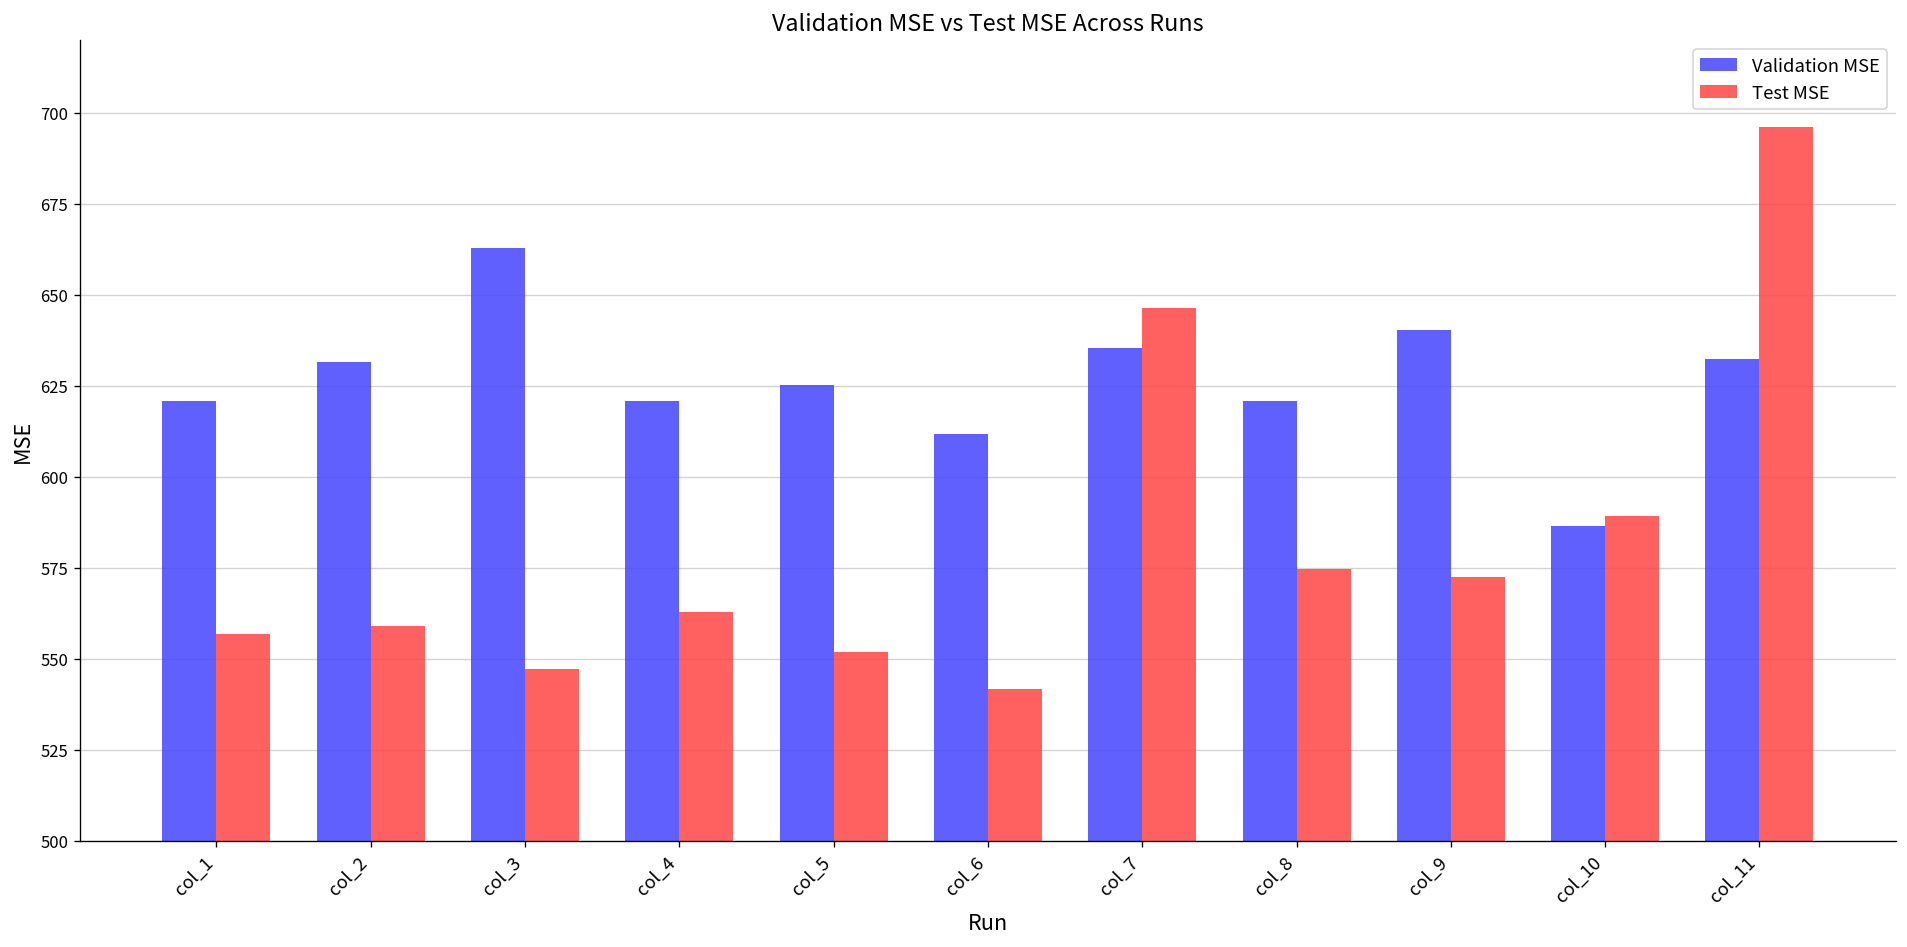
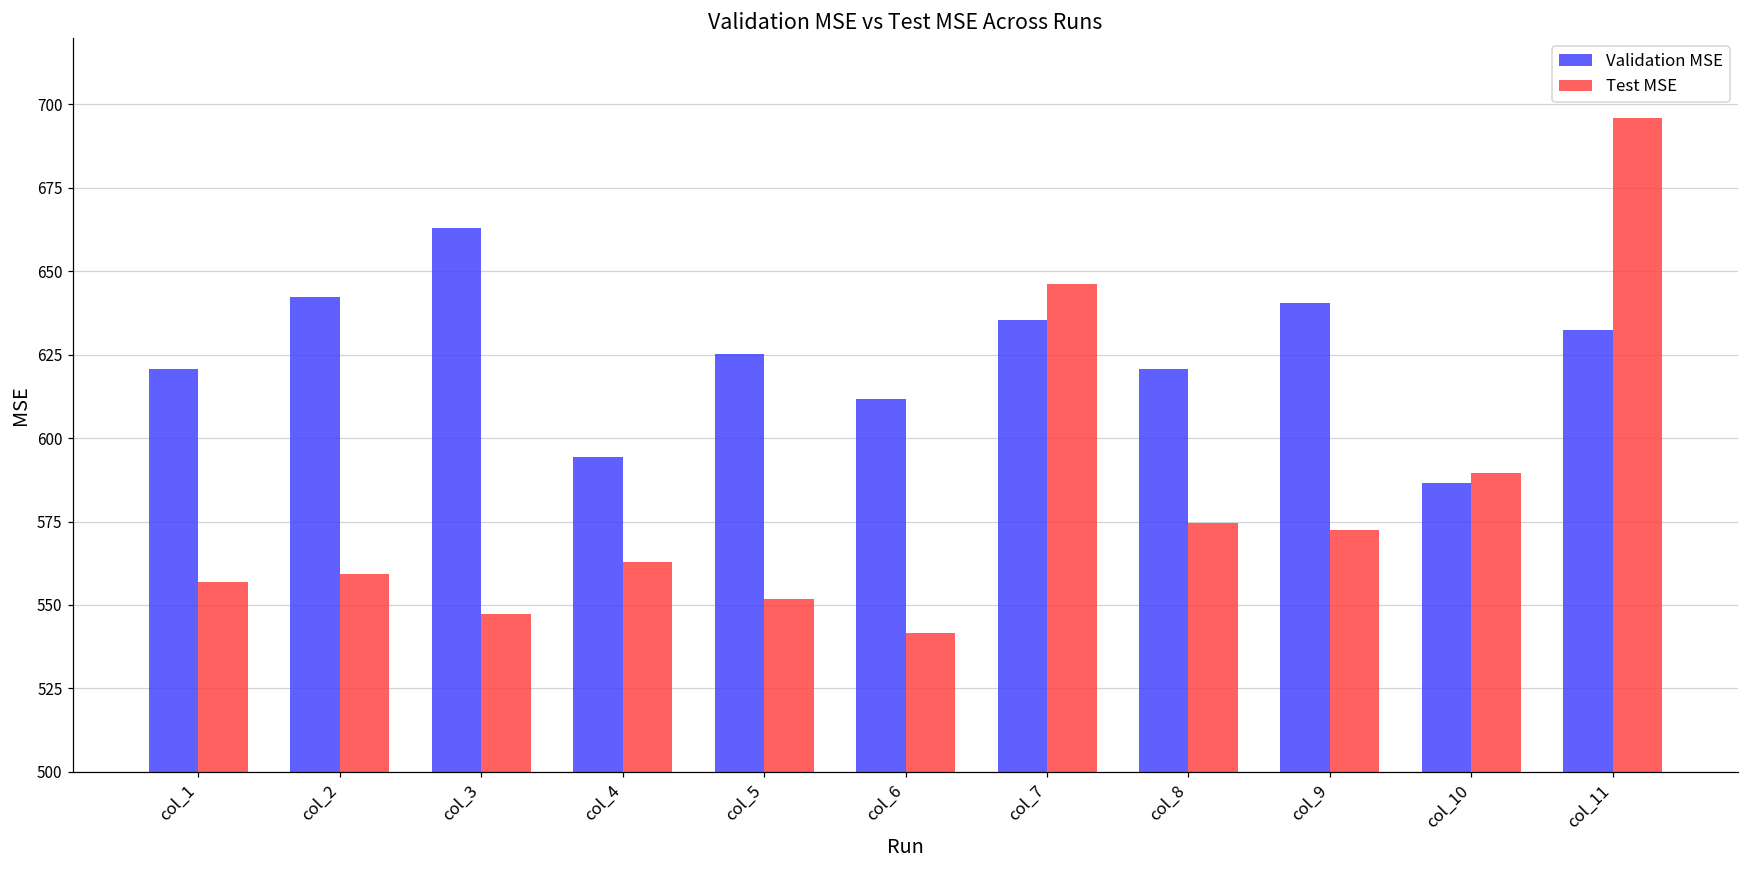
  {
    "Validation MSE": {
      "col_1": 621,
-     "col_2": 632,
+     "col_2": 642,
      "col_3": 663,
-     "col_4": 621,
+     "col_4": 594,
      "col_5": 625,
      "col_6": 612,
      "col_7": 635,
      "col_8": 621,
      "col_9": 640,
      "col_10": 587,
      "col_11": 633
    },
    "Test MSE": {
      "col_1": 557,
      "col_2": 559,
      "col_3": 547,
      "col_4": 563,
      "col_5": 552,
      "col_6": 542,
      "col_7": 646,
      "col_8": 575,
      "col_9": 573,
      "col_10": 589,
      "col_11": 696
    }
  }
